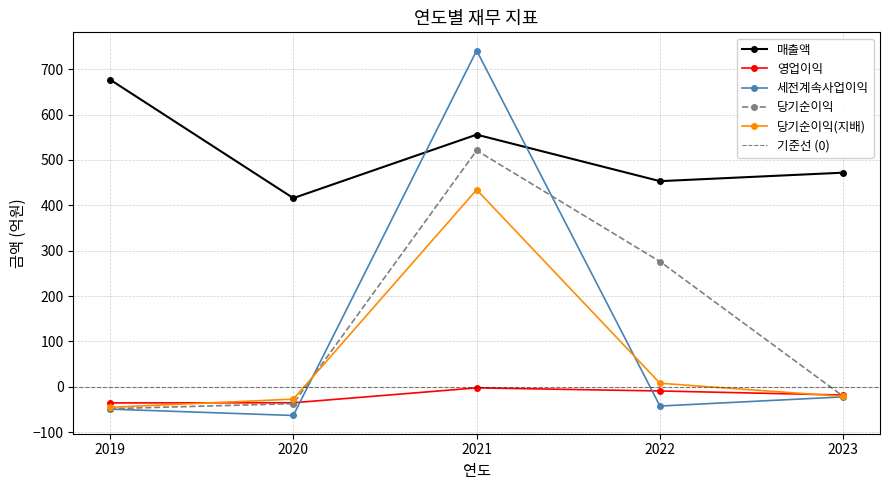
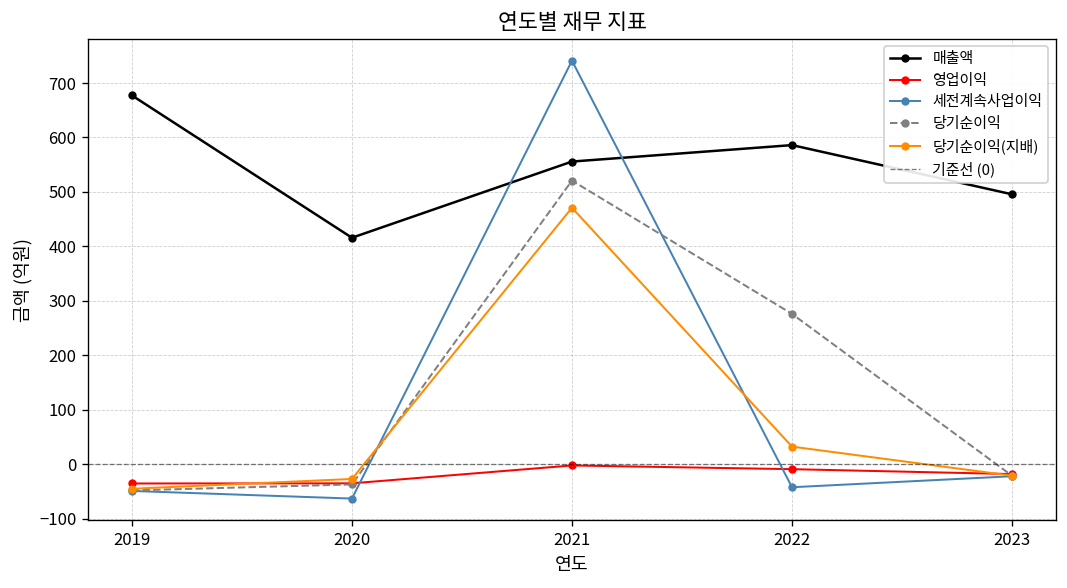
  {
    "매출액": {
      "2019": 680,
      "2020": 420,
      "2021": 560,
-     "2022": 450,
-     "2023": 470
+     "2022": 590,
+     "2023": 500
    },
    "영업이익": {
      "2019": -40,
      "2021": 0,
      "2022": -10
    },
    "세전계속사업이익": {
      "2020": -60,
      "2021": 740,
      "2022": -40
    },
    "당기순이익": {
      "2021": 520,
      "2022": 280
    },
    "당기순이익(지배)": {
      "2020": -30,
-     "2021": 430,
-     "2022": 10
+     "2021": 470,
+     "2022": 30
    }
  }
